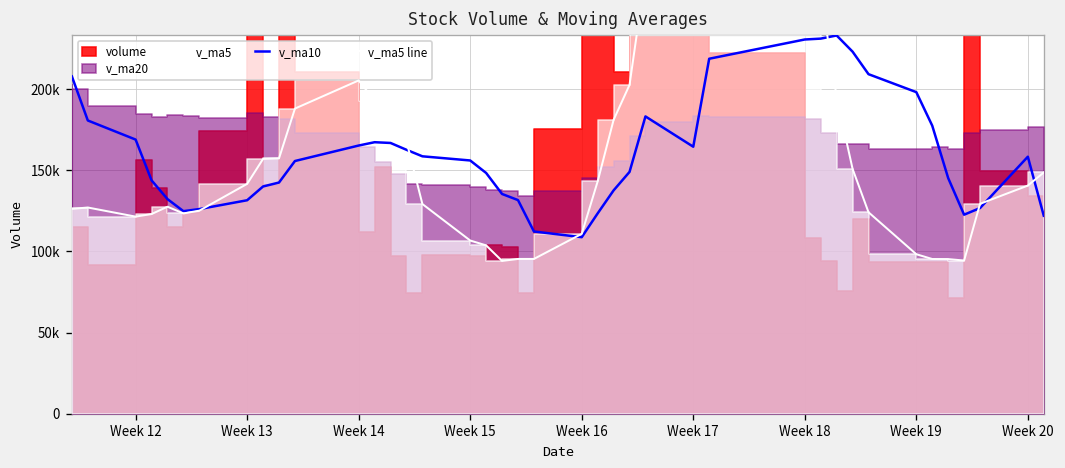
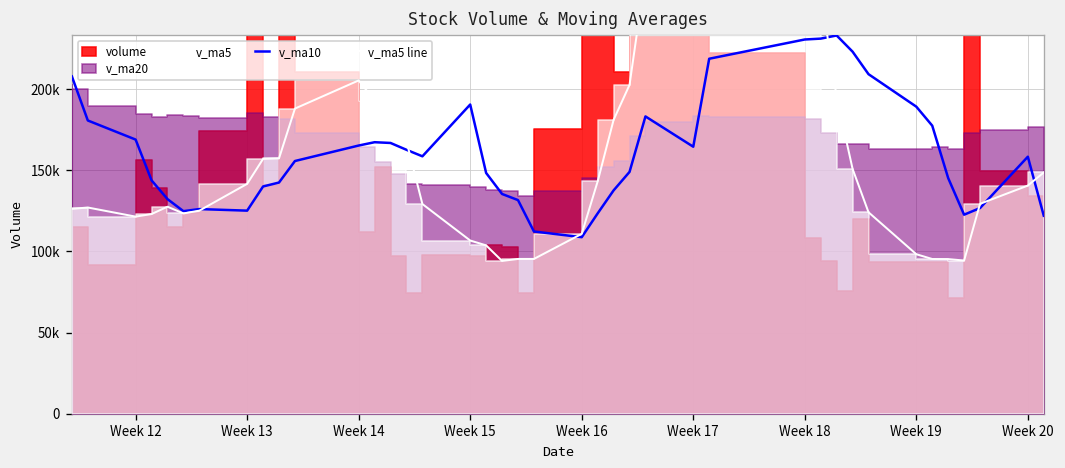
  {
    "v_ma10": {
      "Week 12": 169000,
-     "Week 13": 132000,
-     "Week 15": 156000,
+     "Week 13": 125000,
+     "Week 15": 191000,
      "Week 16": 109000,
      "Week 17": 165000,
      "Week 18": 231000,
-     "Week 19": 198000,
+     "Week 19": 189000,
      "Week 20": 158000
    }
  }
